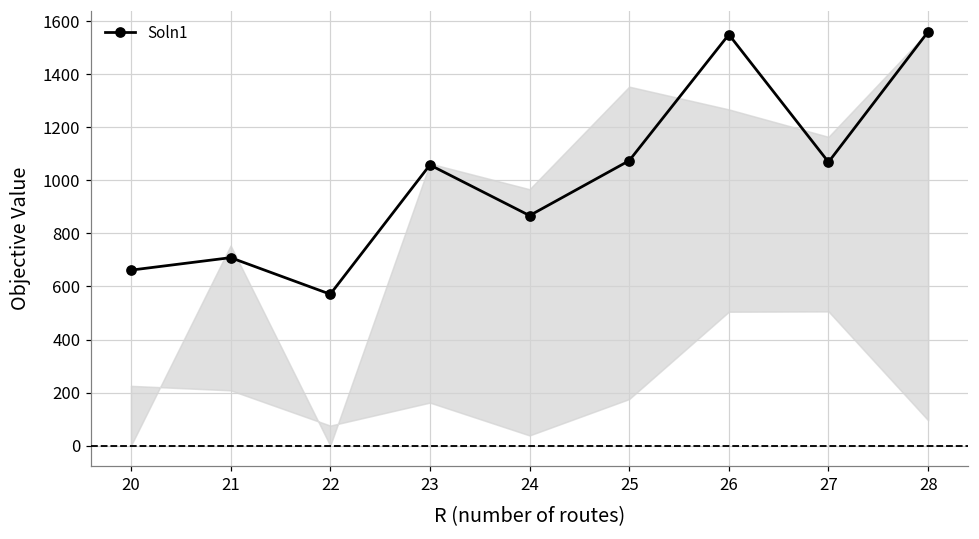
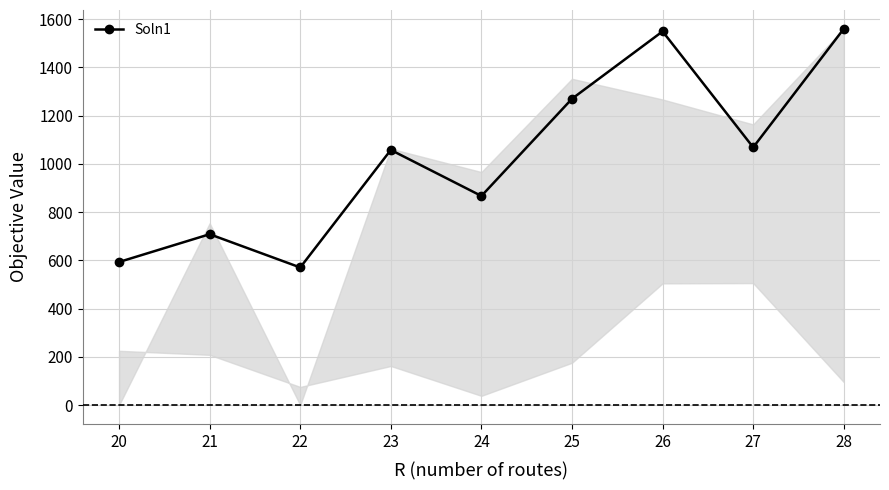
  {
    "Soln1": {
-     "20": 660,
+     "20": 590,
      "21": 710,
      "22": 570,
      "24": 870,
-     "25": 1070,
+     "25": 1270,
      "26": 1550,
      "27": 1070
    }
  }
